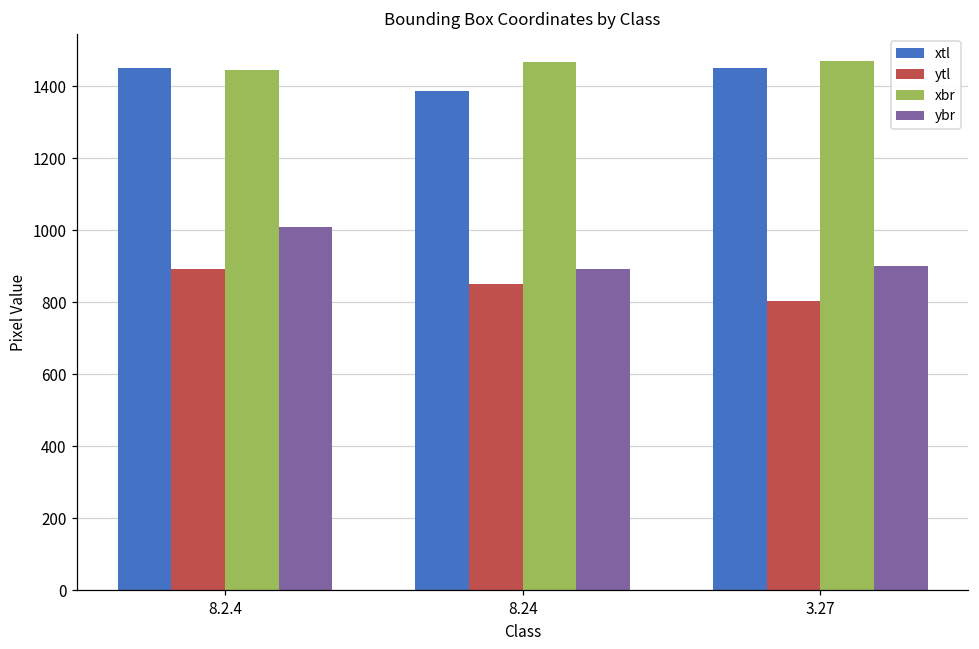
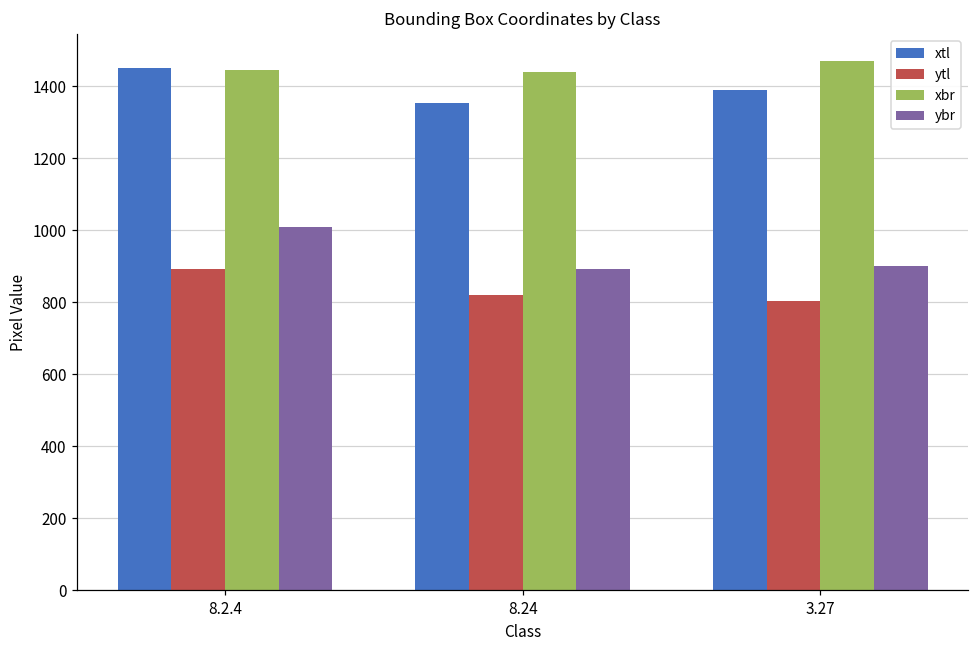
  {
    "xtl": {
      "8.2.4": 1450,
-     "8.24": 1390,
-     "3.27": 1450
+     "8.24": 1360,
+     "3.27": 1390
    },
    "ytl": {
      "8.2.4": 890,
-     "8.24": 850,
+     "8.24": 820,
      "3.27": 800
    },
    "xbr": {
      "8.2.4": 1450,
-     "8.24": 1470,
+     "8.24": 1440,
      "3.27": 1470
    },
    "ybr": {
      "8.2.4": 1010,
      "8.24": 890,
      "3.27": 900
    }
  }
